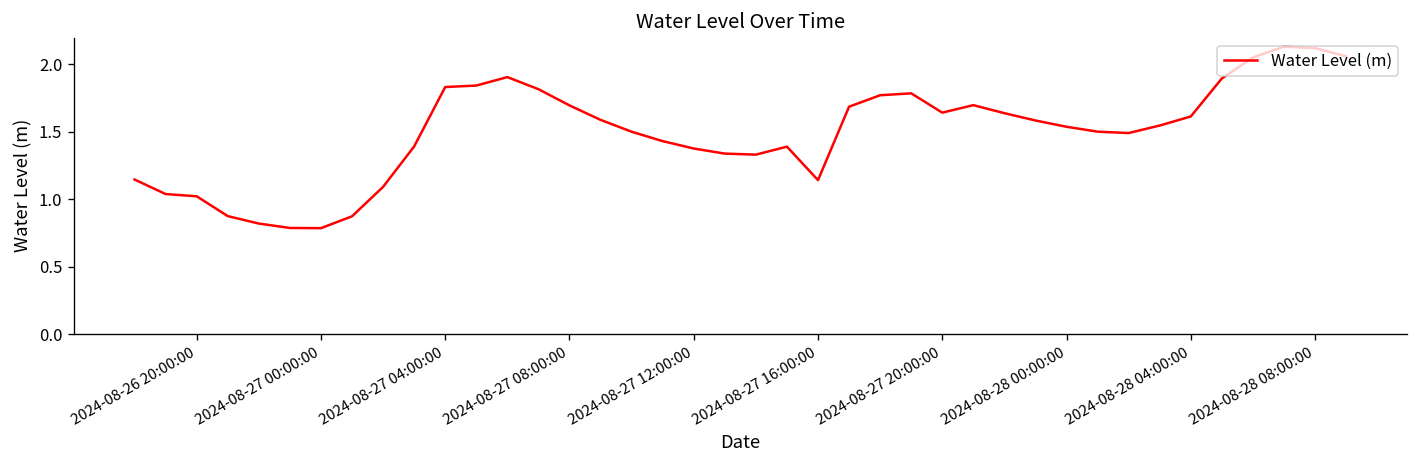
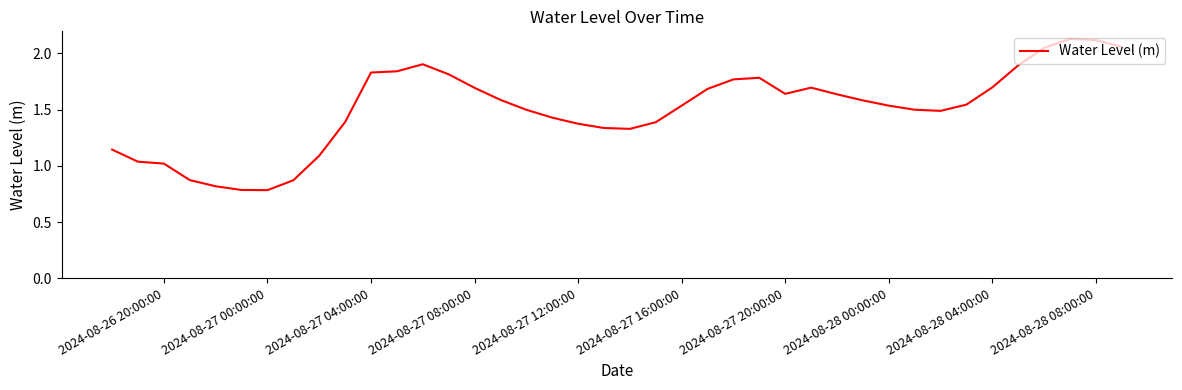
  {
    "2024-08-26 20:00:00": 1.02,
    "2024-08-27 00:00:00": 0.78,
    "2024-08-27 04:00:00": 1.83,
    "2024-08-27 08:00:00": 1.69,
    "2024-08-27 12:00:00": 1.37,
-   "2024-08-27 16:00:00": 1.14,
+   "2024-08-27 16:00:00": 1.54,
    "2024-08-27 20:00:00": 1.64,
    "2024-08-28 00:00:00": 1.54,
-   "2024-08-28 04:00:00": 1.61
+   "2024-08-28 04:00:00": 1.70
  }
